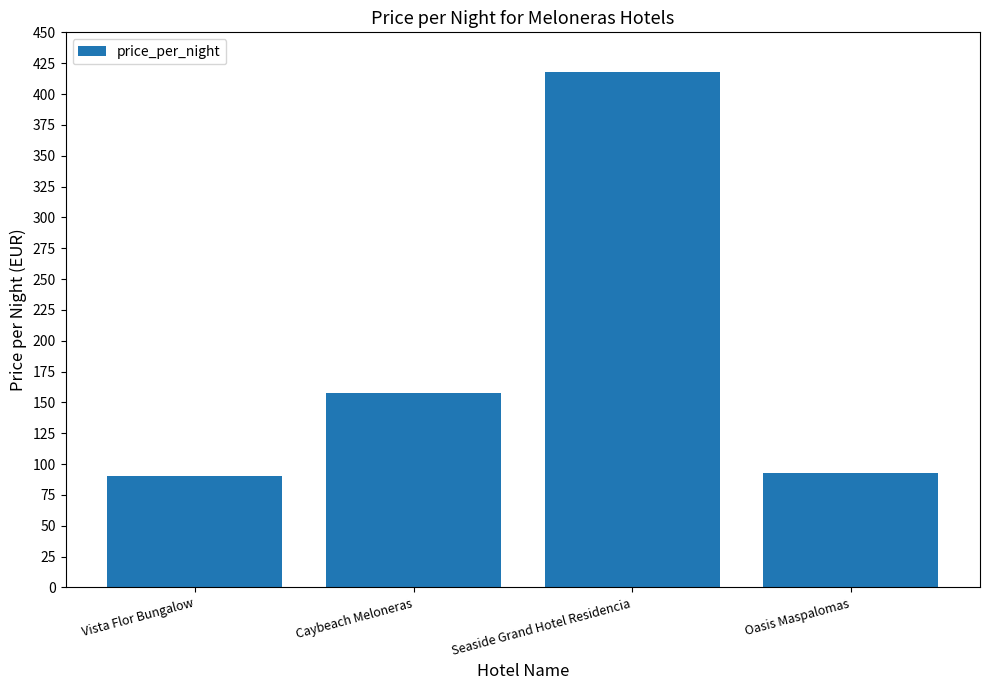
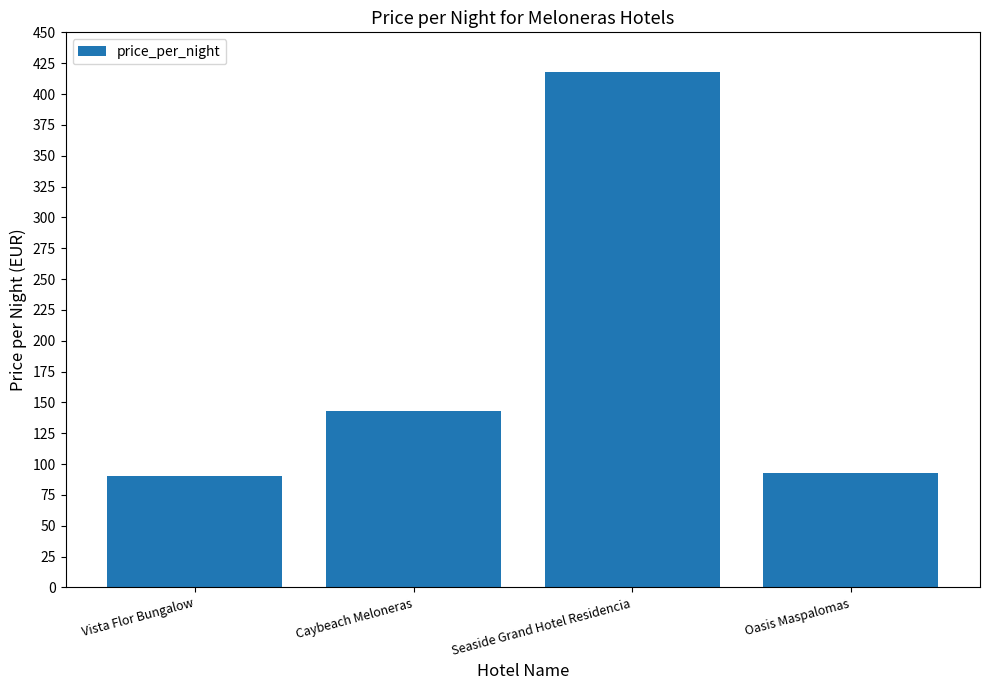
  {
    "Vista Flor Bungalow": 90,
-   "Caybeach Meloneras": 158,
+   "Caybeach Meloneras": 143,
    "Seaside Grand Hotel Residencia": 418,
    "Oasis Maspalomas": 93
  }
